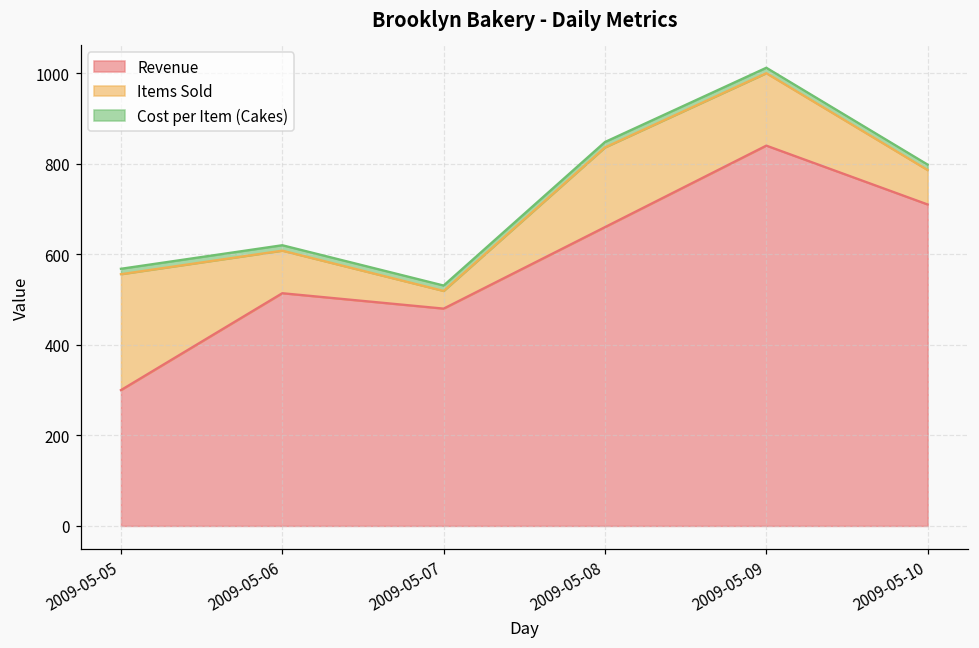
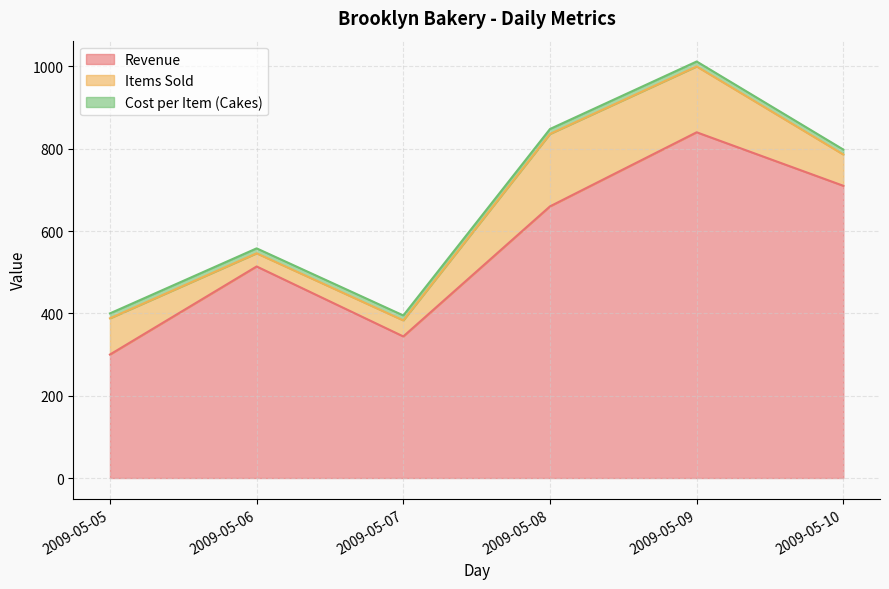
  {
    "Revenue": {
      "2009-05-05": 300,
      "2009-05-06": 510,
-     "2009-05-07": 480,
+     "2009-05-07": 340,
      "2009-05-08": 660,
      "2009-05-09": 840,
      "2009-05-10": 710
    },
    "Items Sold": {
-     "2009-05-05": 260,
-     "2009-05-06": 90,
+     "2009-05-05": 90,
+     "2009-05-06": 30,
      "2009-05-07": 40,
      "2009-05-08": 180,
      "2009-05-09": 160,
      "2009-05-10": 80
    },
    "Cost per Item (Cakes)": {
      "2009-05-05": 10,
      "2009-05-06": 10,
      "2009-05-07": 10,
      "2009-05-08": 10,
      "2009-05-09": 10,
      "2009-05-10": 10
    }
  }
